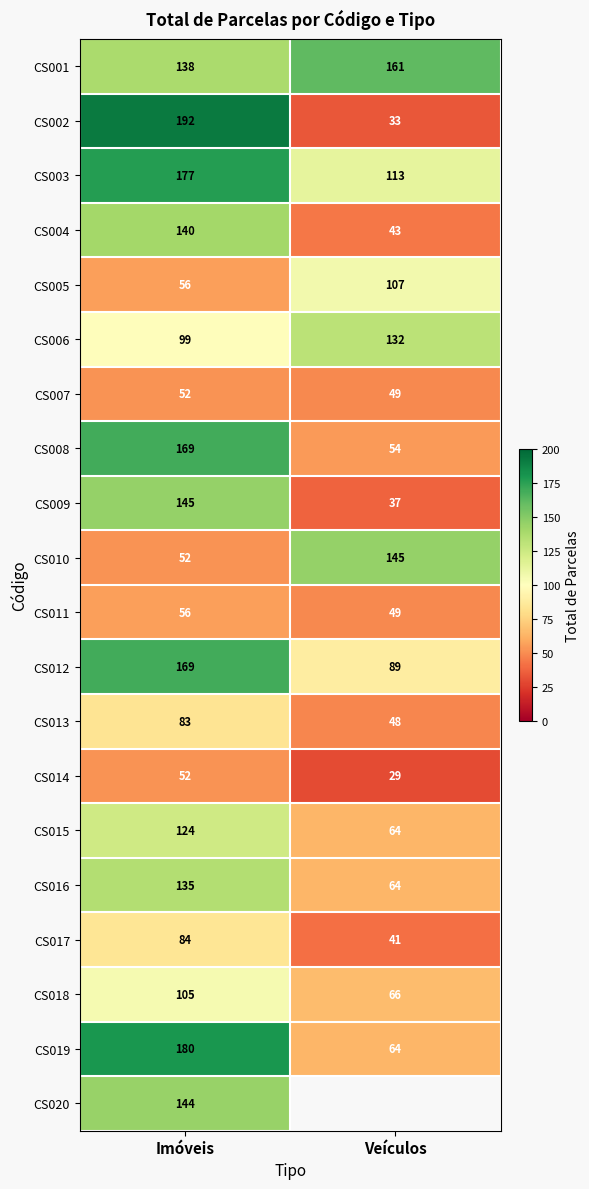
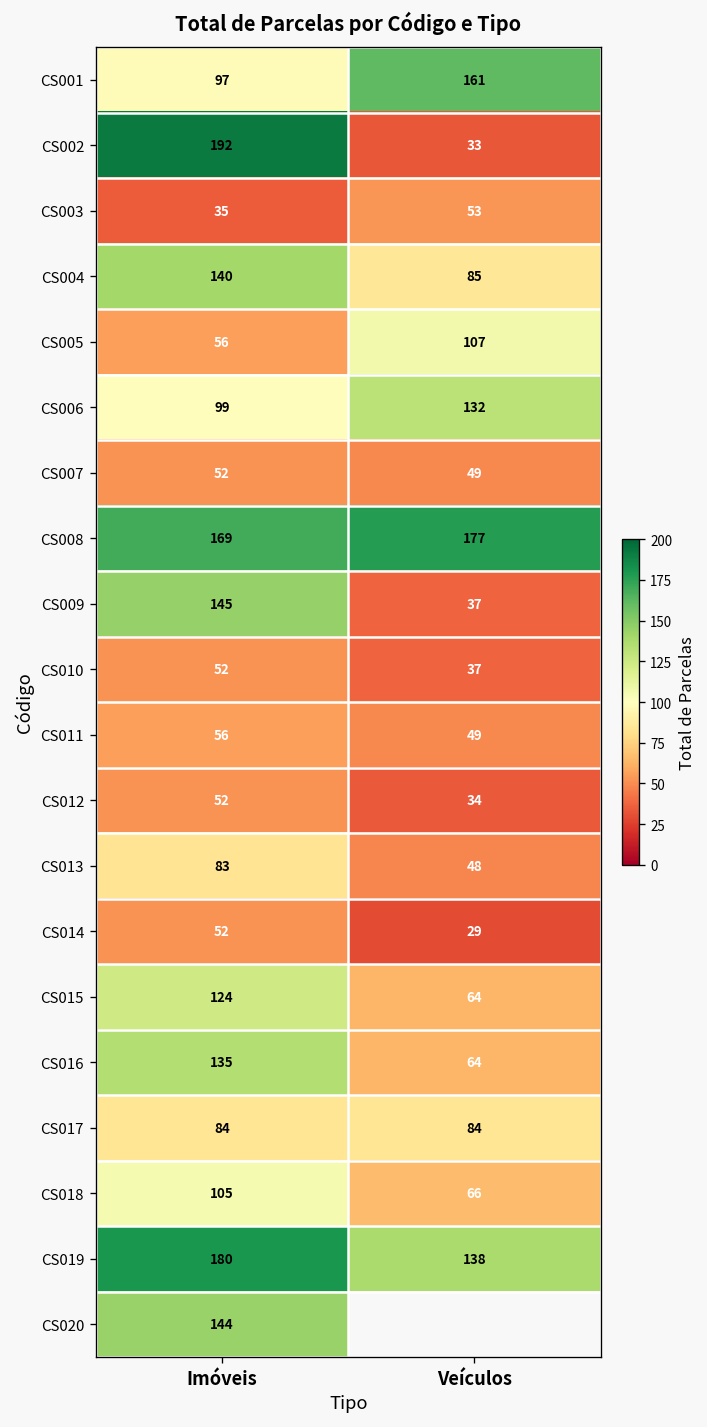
  {
    "CS001": {
-     "Imóveis": 138,
+     "Imóveis": 97,
      "Veículos": 161
    },
    "CS002": {
      "Imóveis": 192,
      "Veículos": 33
    },
    "CS003": {
-     "Imóveis": 177,
-     "Veículos": 113
+     "Imóveis": 35,
+     "Veículos": 53
    },
    "CS004": {
      "Imóveis": 140,
-     "Veículos": 43
+     "Veículos": 85
    },
    "CS005": {
      "Imóveis": 56,
      "Veículos": 107
    },
    "CS006": {
      "Imóveis": 99,
      "Veículos": 132
    },
    "CS007": {
      "Imóveis": 52,
      "Veículos": 49
    },
    "CS008": {
      "Imóveis": 169,
-     "Veículos": 54
+     "Veículos": 177
    },
    "CS009": {
      "Imóveis": 145,
      "Veículos": 37
    },
    "CS010": {
      "Imóveis": 52,
-     "Veículos": 145
+     "Veículos": 37
    },
    "CS011": {
      "Imóveis": 56,
      "Veículos": 49
    },
    "CS012": {
-     "Imóveis": 169,
-     "Veículos": 89
+     "Imóveis": 52,
+     "Veículos": 34
    },
    "CS013": {
      "Imóveis": 83,
      "Veículos": 48
    },
    "CS014": {
      "Imóveis": 52,
      "Veículos": 29
    },
    "CS015": {
      "Imóveis": 124,
      "Veículos": 64
    },
    "CS016": {
      "Imóveis": 135,
      "Veículos": 64
    },
    "CS017": {
      "Imóveis": 84,
-     "Veículos": 41
+     "Veículos": 84
    },
    "CS018": {
      "Imóveis": 105,
      "Veículos": 66
    },
    "CS019": {
      "Imóveis": 180,
-     "Veículos": 64
+     "Veículos": 138
    },
    "CS020": {
      "Imóveis": 144
    }
  }
